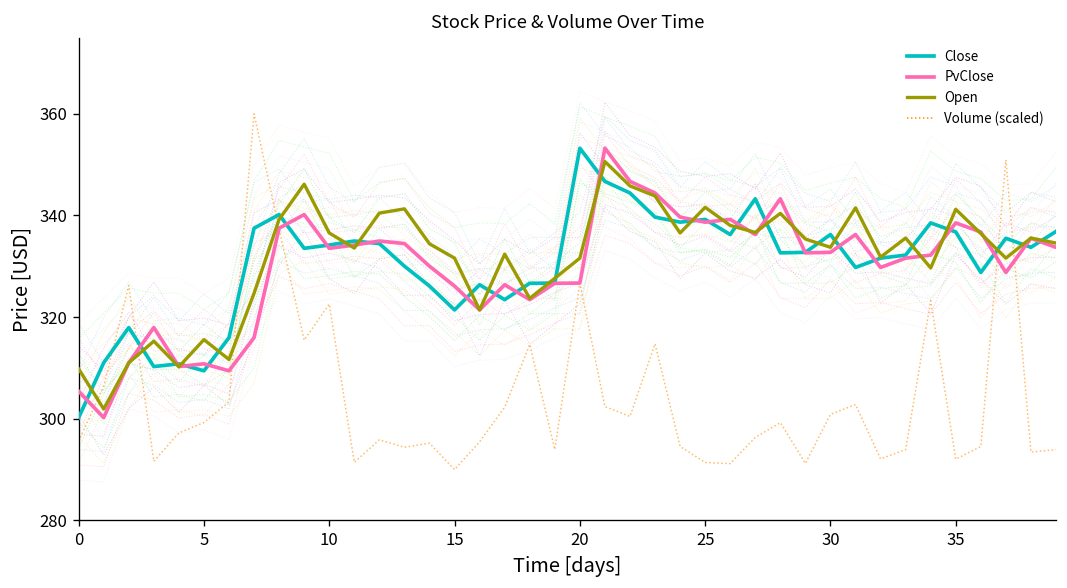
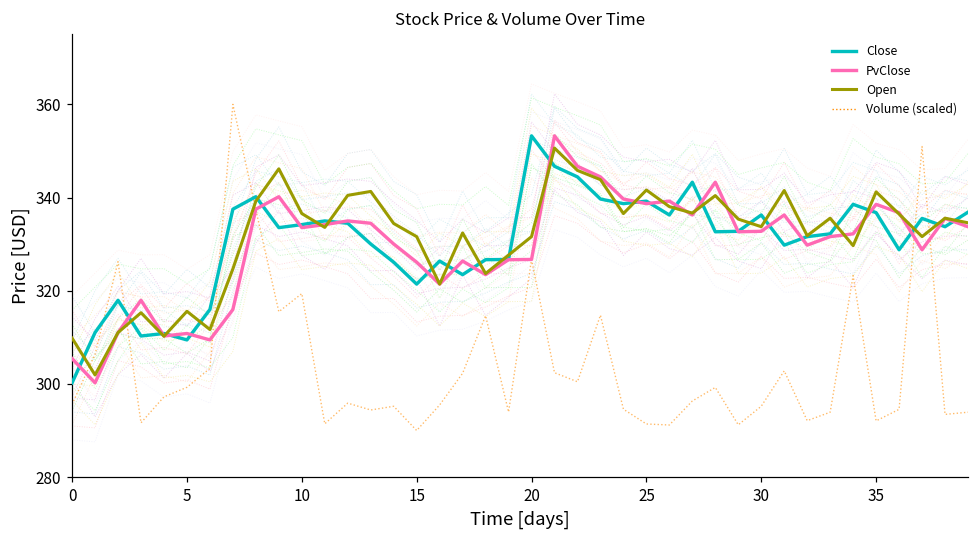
  {
    "Close": {
      "10": 334,
      "15": 321,
      "20": 353
    },
    "Open": {
      "20": 332
    },
    "PvClose": {
      "5": 311
    },
    "Volume (scaled)": {
      "0": 296,
      "5": 299,
-     "10": 323,
+     "10": 319,
      "15": 290,
      "25": 291,
-     "30": 301,
+     "30": 295,
      "35": 292
    }
  }
